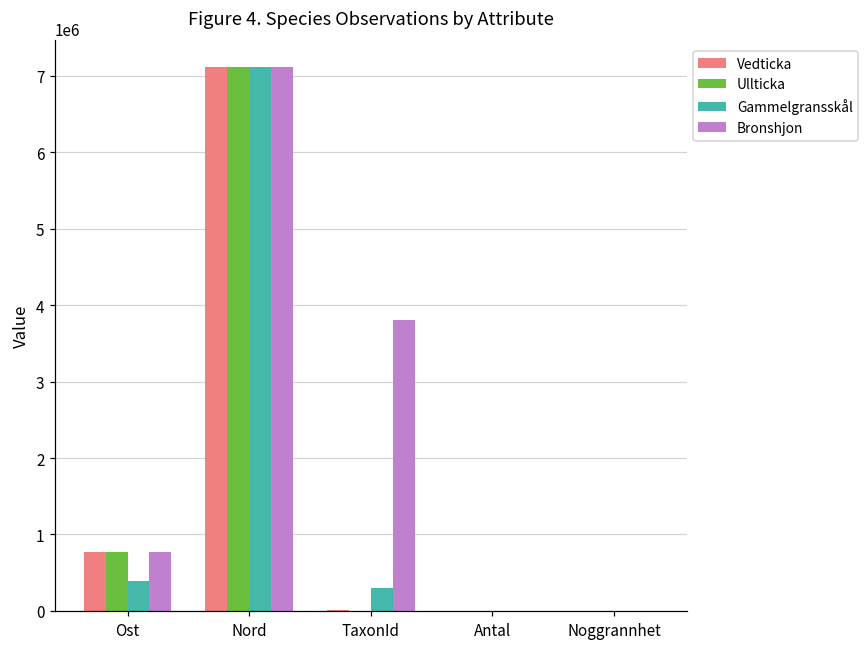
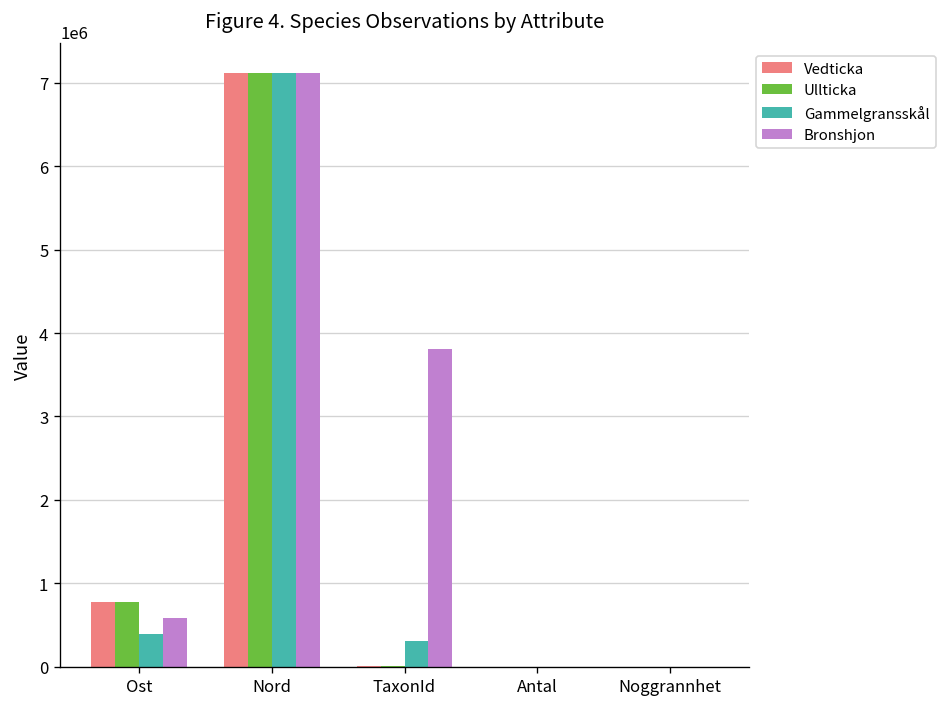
  {
    "Vedticka": {
      "Ost": 800000,
      "Nord": 7100000
    },
    "Ullticka": {
      "Ost": 800000,
      "Nord": 7100000
    },
    "Gammelgransskål": {
      "Ost": 400000,
      "Nord": 7100000,
      "TaxonId": 300000
    },
    "Bronshjon": {
-     "Ost": 800000,
+     "Ost": 600000,
      "Nord": 7100000,
      "TaxonId": 3800000
    }
  }
